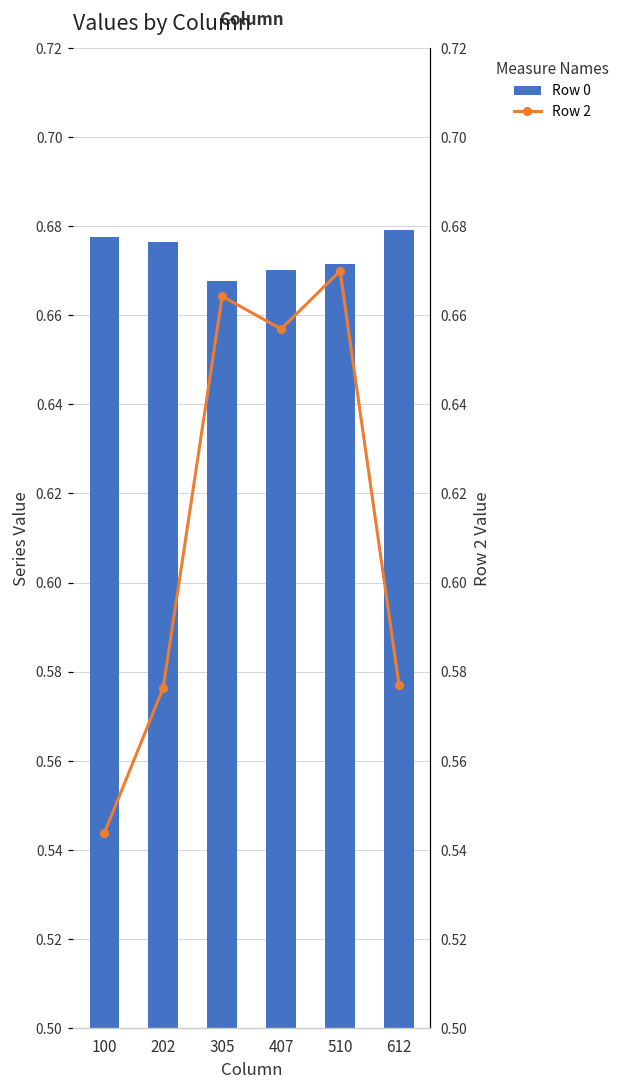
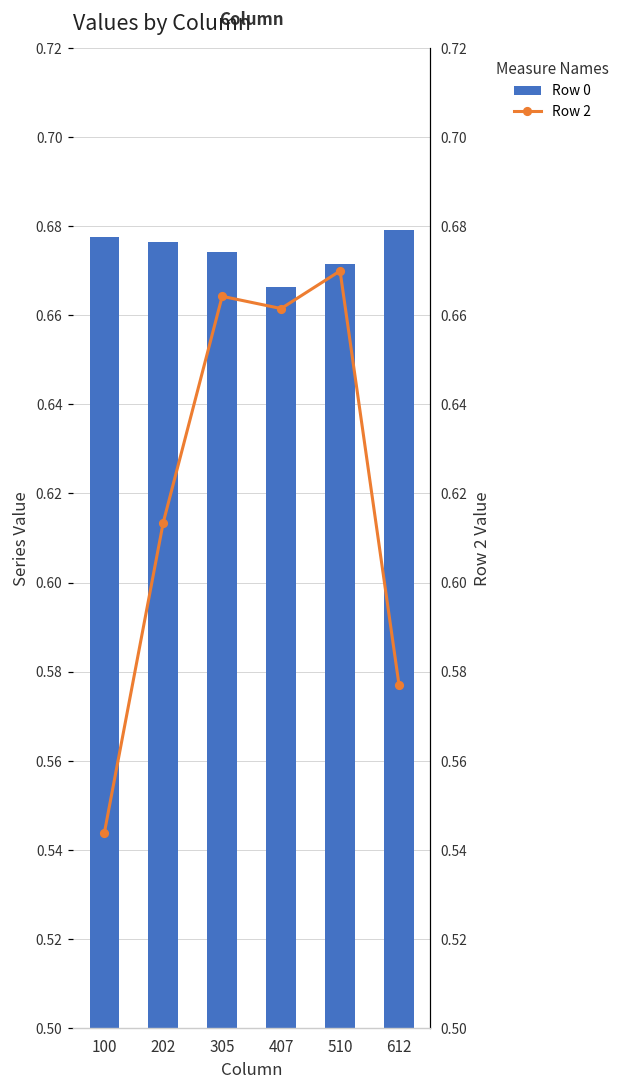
  {
    "Row 0": {
      "100": 0.678,
      "202": 0.676,
-     "305": 0.668,
-     "407": 0.670,
+     "305": 0.674,
+     "407": 0.666,
      "510": 0.672,
      "612": 0.679
    },
    "Row 2": {
      "100": 0.544,
-     "202": 0.576,
+     "202": 0.613,
      "305": 0.664,
-     "407": 0.657,
+     "407": 0.662,
      "510": 0.670,
      "612": 0.577
    }
  }
